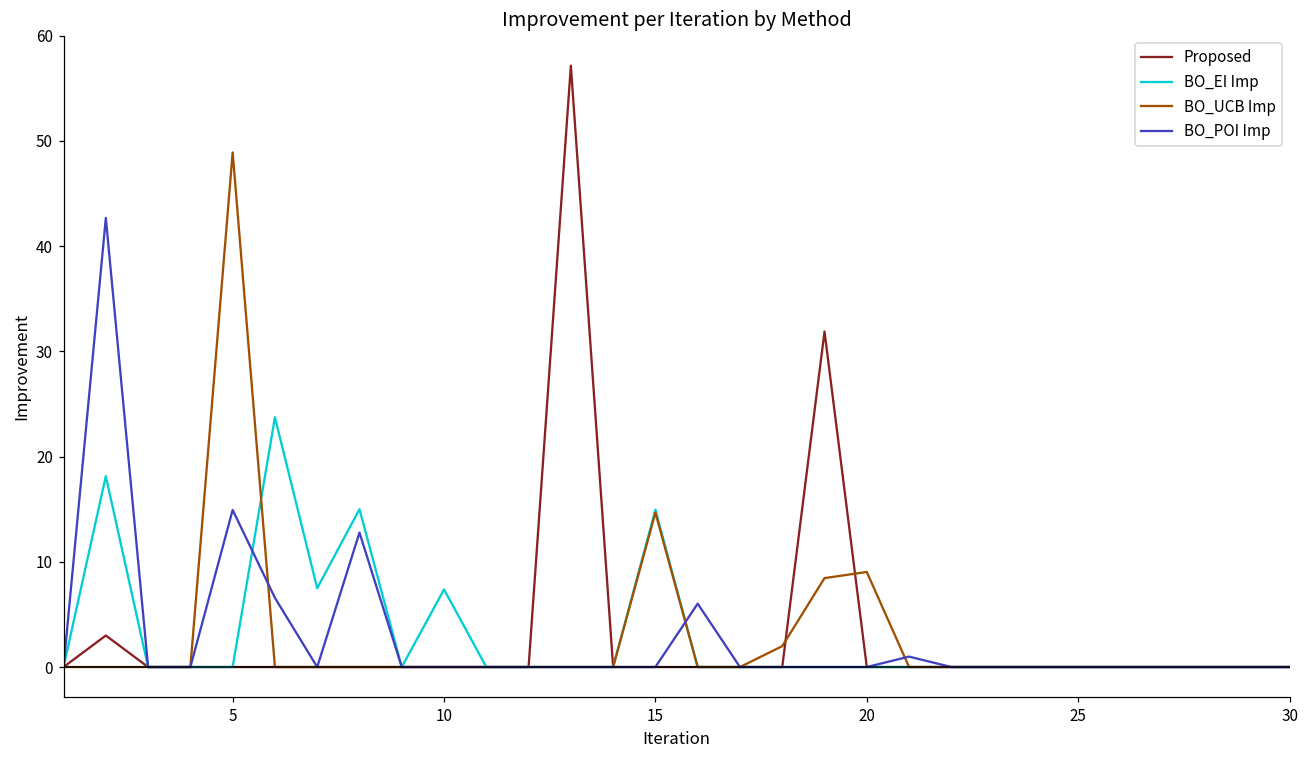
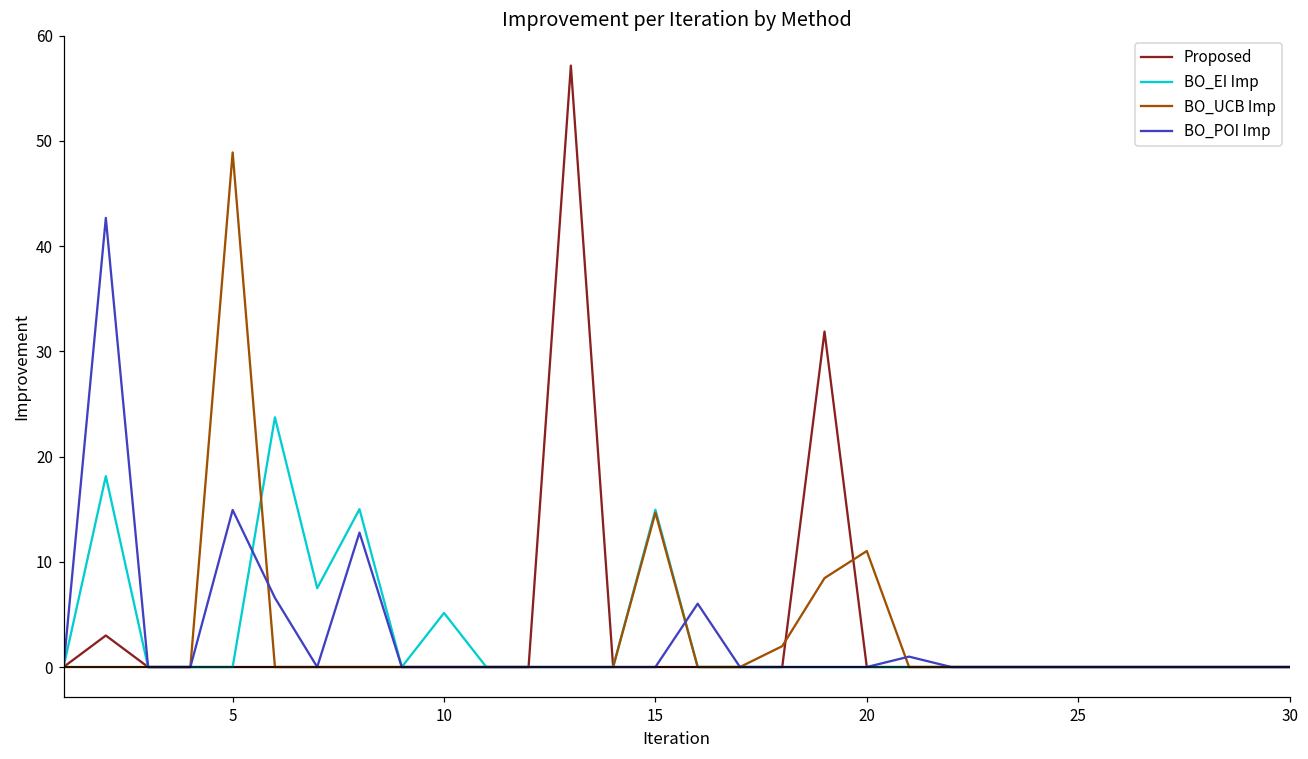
  {
    "BO_EI Imp": {
-     "10": 7,
+     "10": 5,
      "15": 15
    },
    "BO_UCB Imp": {
      "5": 49,
      "15": 15,
-     "20": 9
+     "20": 11
    },
    "BO_POI Imp": {
      "5": 15
    }
  }
